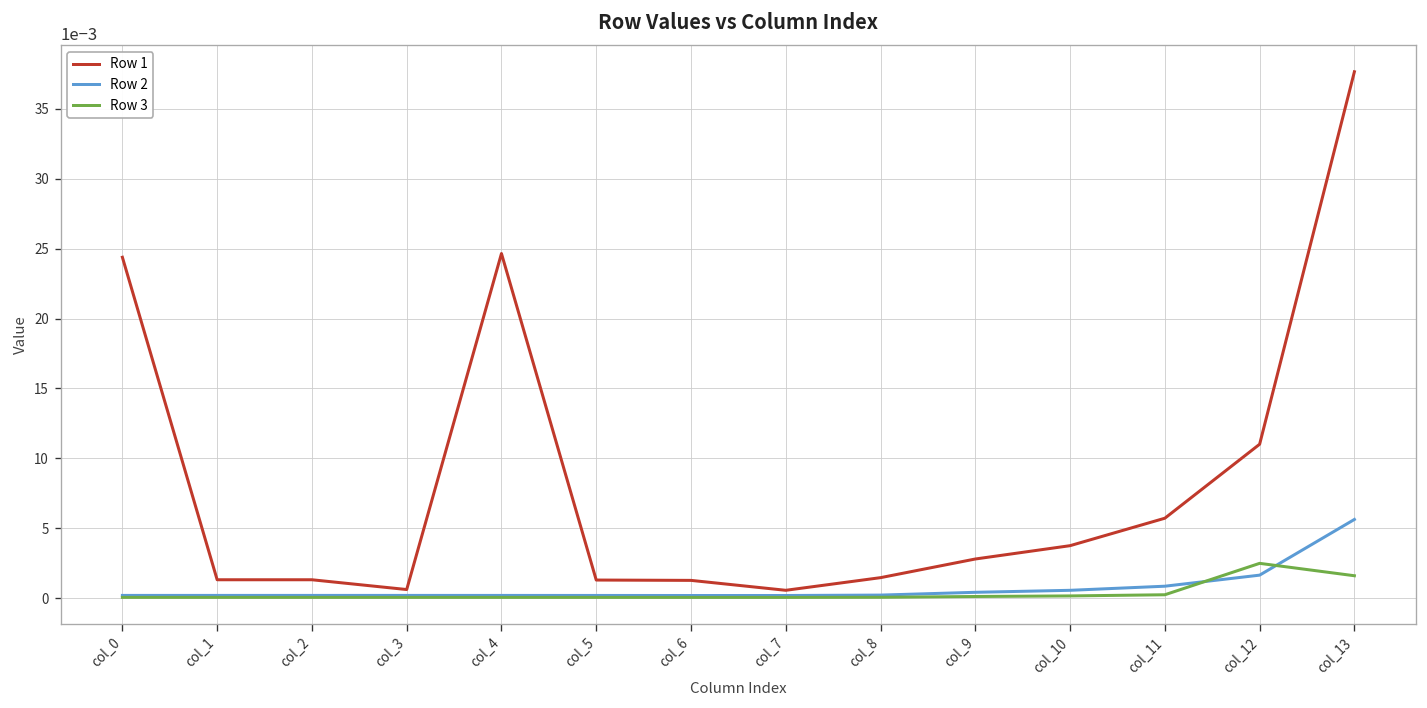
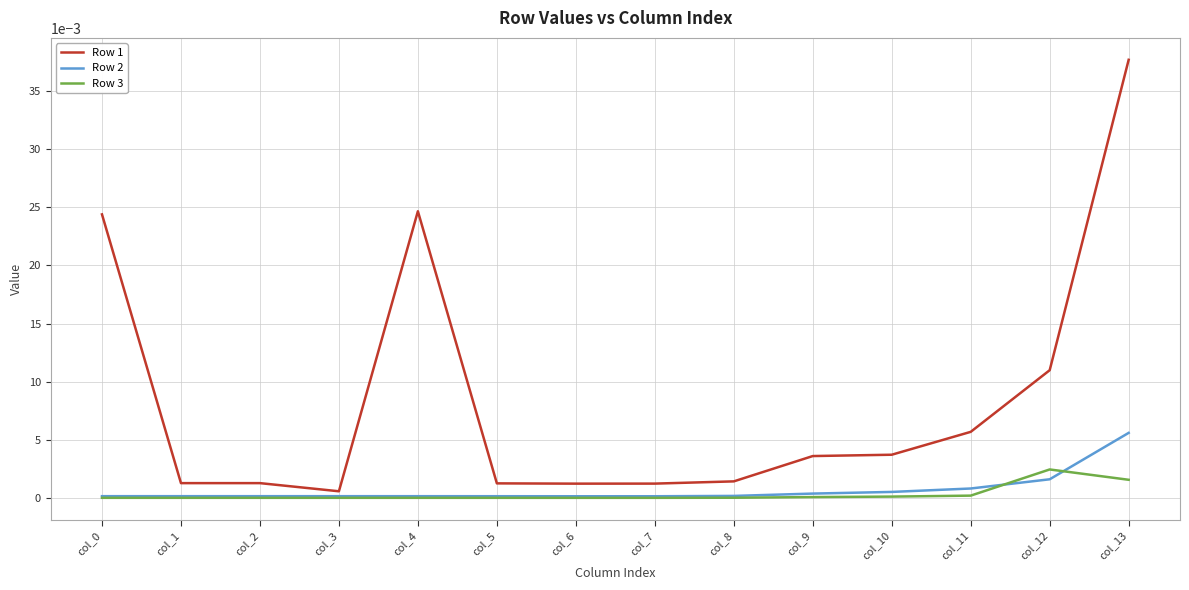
  {
    "Row 1": {
      "col_0": 0.0244,
      "col_1": 0.0013,
      "col_2": 0.0013,
      "col_3": 0.0006,
      "col_4": 0.0246,
      "col_5": 0.0013,
      "col_6": 0.0013,
-     "col_7": 0.0006,
+     "col_7": 0.0013,
      "col_8": 0.0015,
-     "col_9": 0.0028,
+     "col_9": 0.0036,
      "col_10": 0.0038,
      "col_11": 0.0057,
      "col_12": 0.0110,
      "col_13": 0.0376
    },
    "Row 2": {
      "col_9": 0.0004,
      "col_10": 0.0006,
      "col_11": 0.0009,
      "col_12": 0.0016,
      "col_13": 0.0056
    },
    "Row 3": {
      "col_9": 0.0001,
      "col_10": 0.0002,
      "col_11": 0.0002,
      "col_12": 0.0025,
      "col_13": 0.0016
    }
  }
